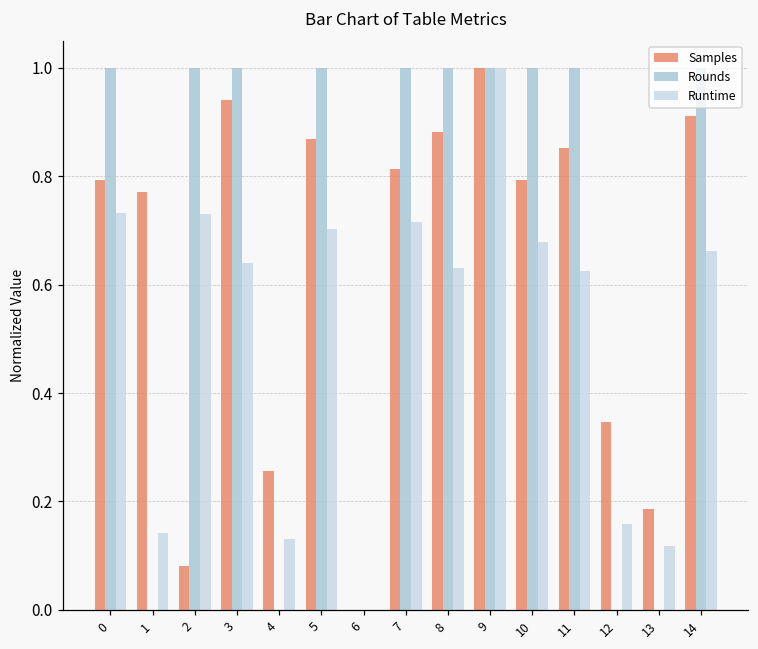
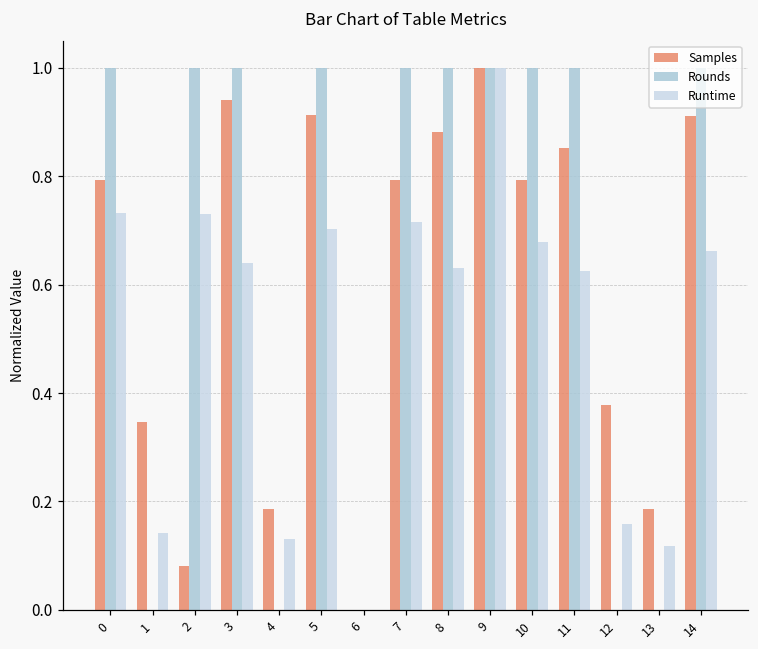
  {
    "Samples": {
      "0": 0.79,
-     "1": 0.77,
+     "1": 0.35,
      "2": 0.08,
      "3": 0.94,
-     "4": 0.26,
-     "5": 0.87,
+     "4": 0.19,
+     "5": 0.91,
      "6": 0.00,
-     "7": 0.81,
+     "7": 0.79,
      "8": 0.88,
      "9": 1.00,
      "10": 0.79,
      "11": 0.85,
-     "12": 0.35,
+     "12": 0.38,
      "13": 0.19,
      "14": 0.91
    }
  }
